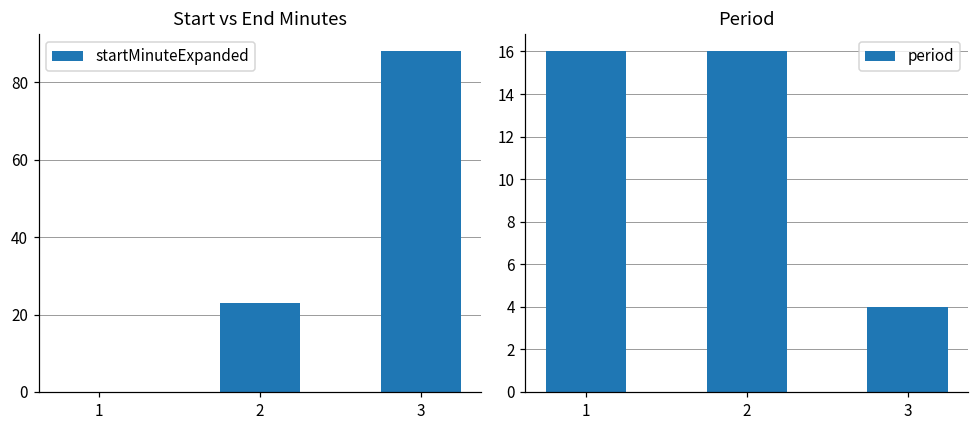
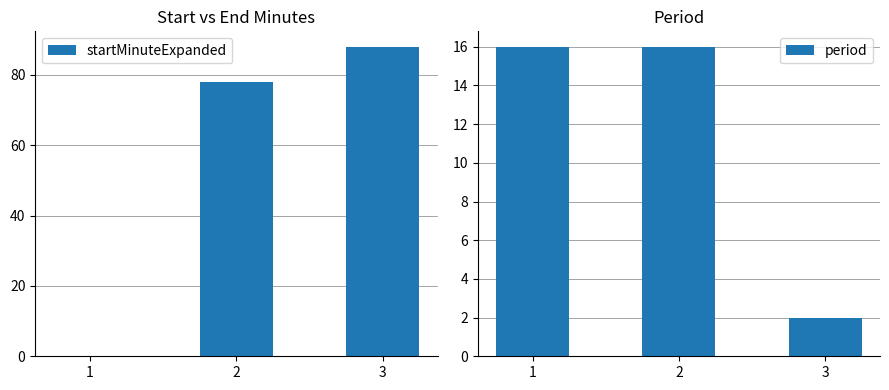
  {
    "Start vs End Minutes": {
      "1": 0,
-     "2": 23,
+     "2": 78,
      "3": 88
    },
    "Period": {
      "1": 16,
      "2": 16,
-     "3": 4
+     "3": 2
    }
  }
